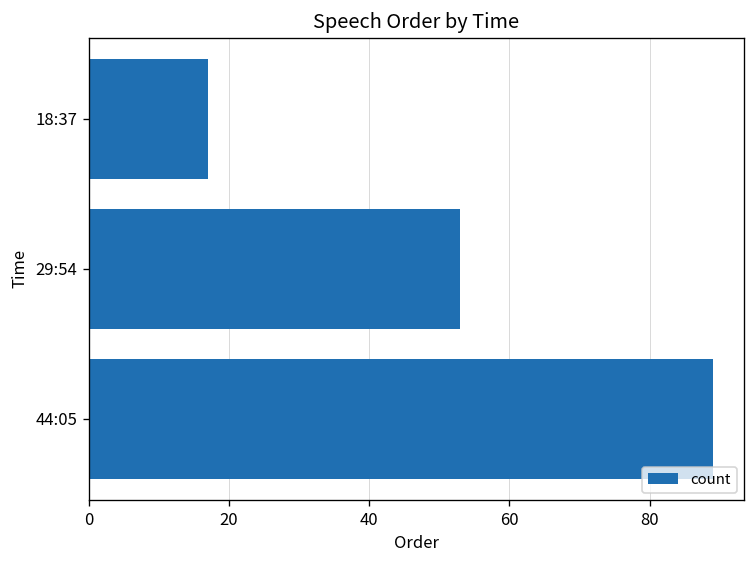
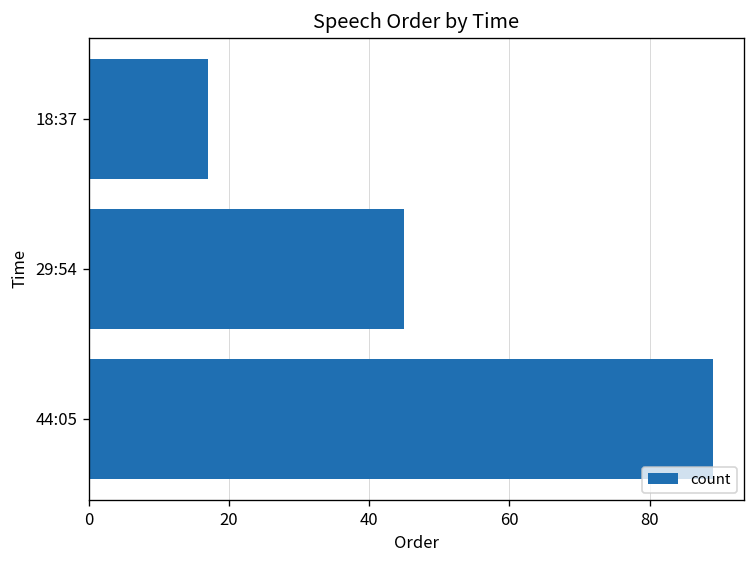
  {
    "18:37": 17,
-   "29:54": 53,
+   "29:54": 45,
    "44:05": 89
  }
